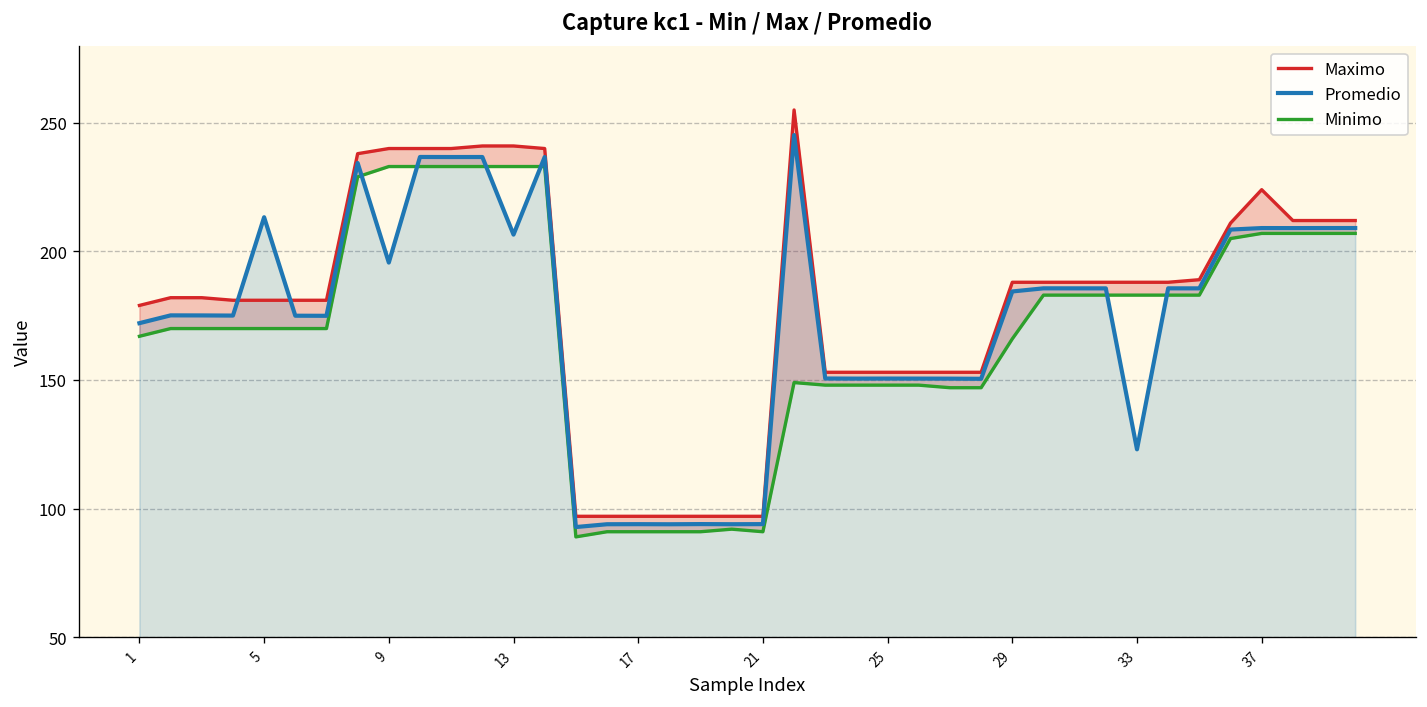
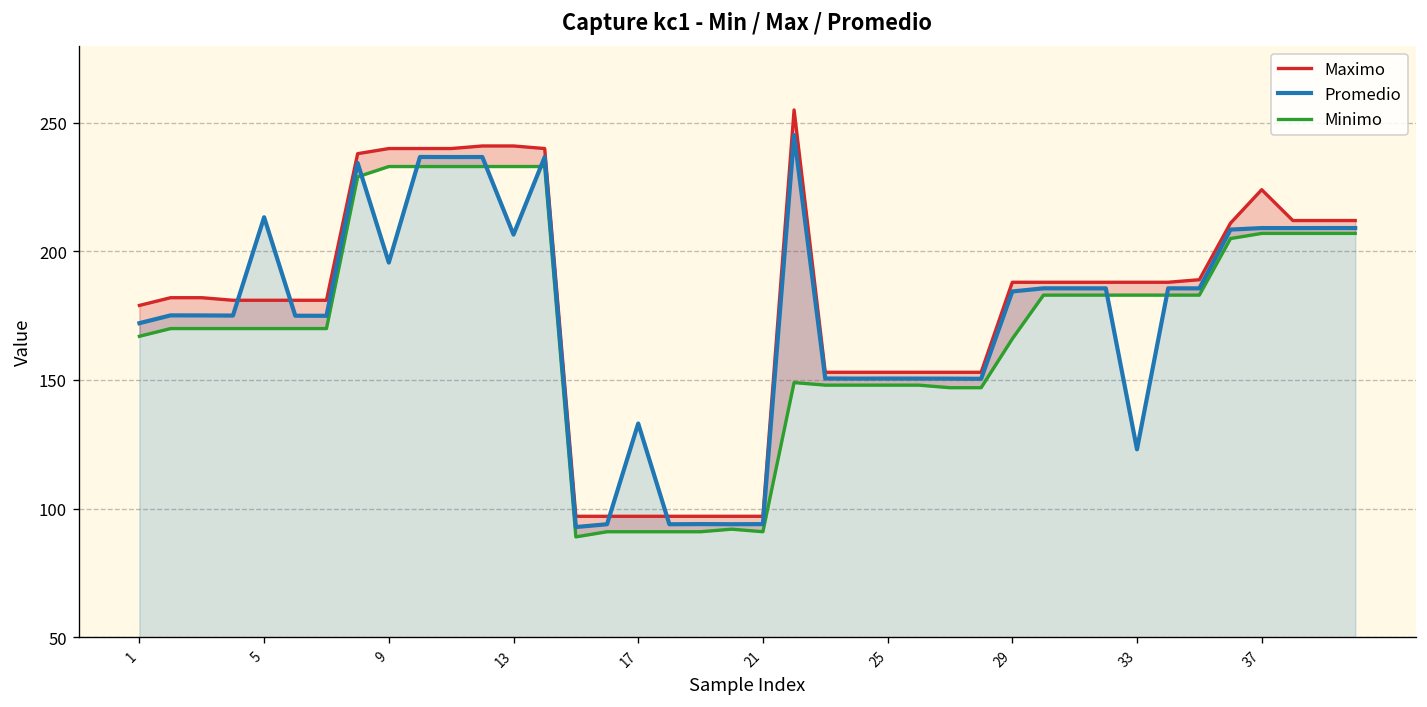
  {
    "Maximo": {
      "1": 179,
      "5": 181,
      "9": 240,
      "13": 241,
      "17": 97,
      "21": 97,
      "25": 153,
      "29": 188,
      "33": 188,
      "37": 224
    },
    "Promedio": {
      "1": 172,
      "5": 213,
      "9": 196,
      "13": 207,
-     "17": 94,
+     "17": 133,
      "21": 94,
      "25": 151,
      "29": 184,
      "33": 123,
      "37": 209
    },
    "Minimo": {
      "1": 167,
      "5": 170,
      "9": 233,
      "13": 233,
      "17": 91,
      "21": 91,
      "25": 148,
      "29": 166,
      "33": 183,
      "37": 207
    }
  }
